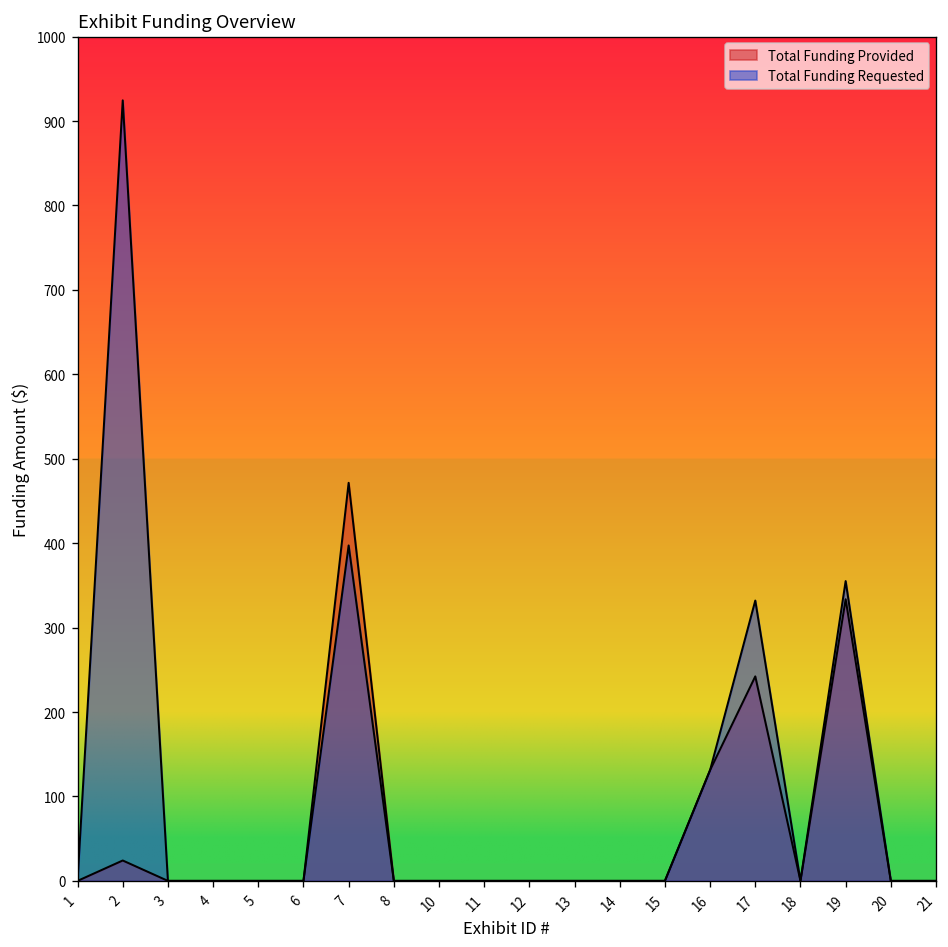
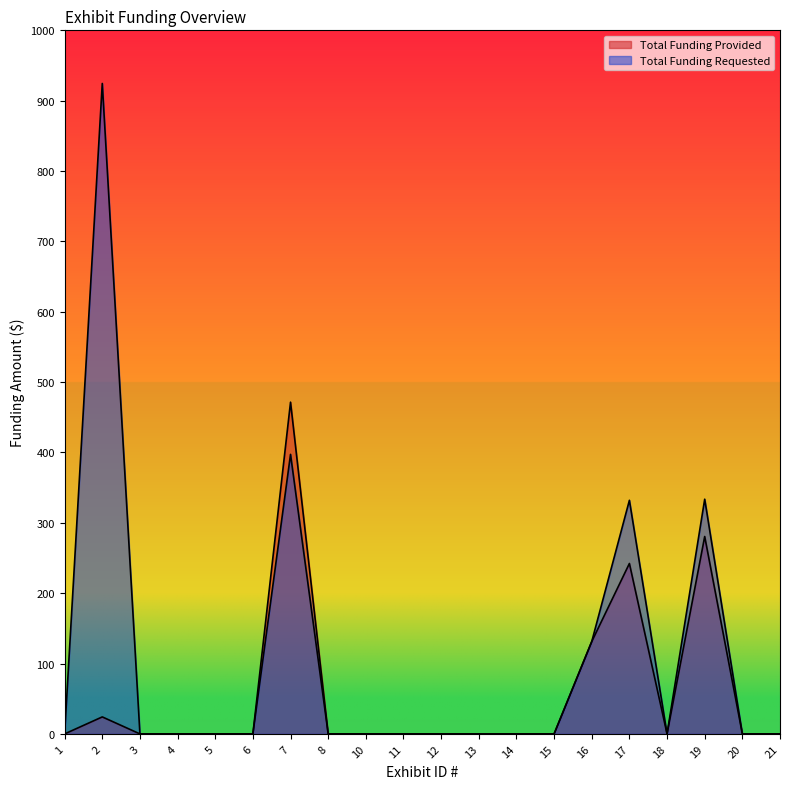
  {
    "Total Funding Provided": {
      "2": 20,
      "7": 470,
      "17": 240,
-     "19": 330
+     "19": 280
    },
    "Total Funding Requested": {
      "2": 920,
      "7": 400,
      "17": 330,
-     "19": 360
+     "19": 330
    }
  }
